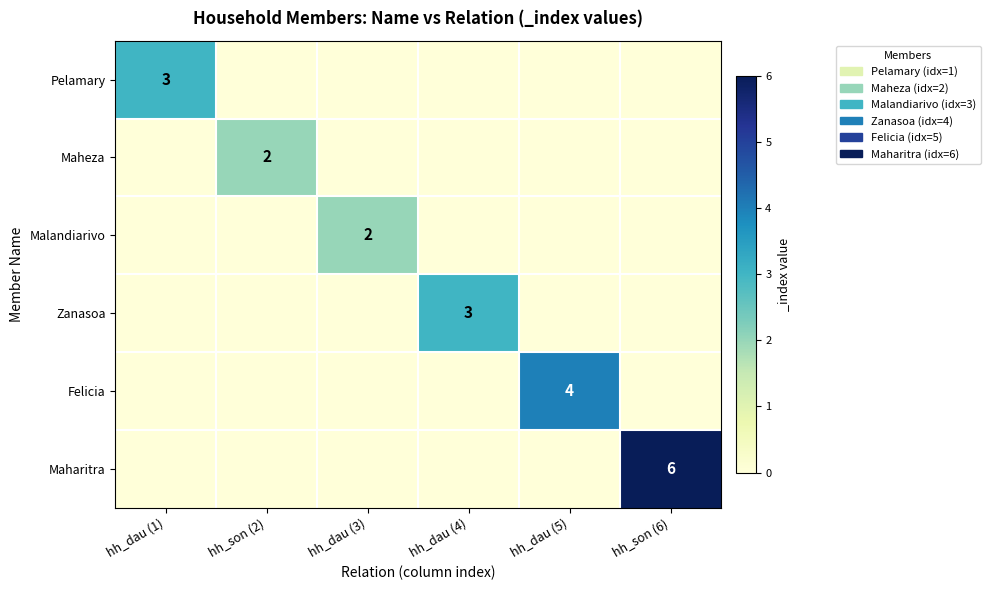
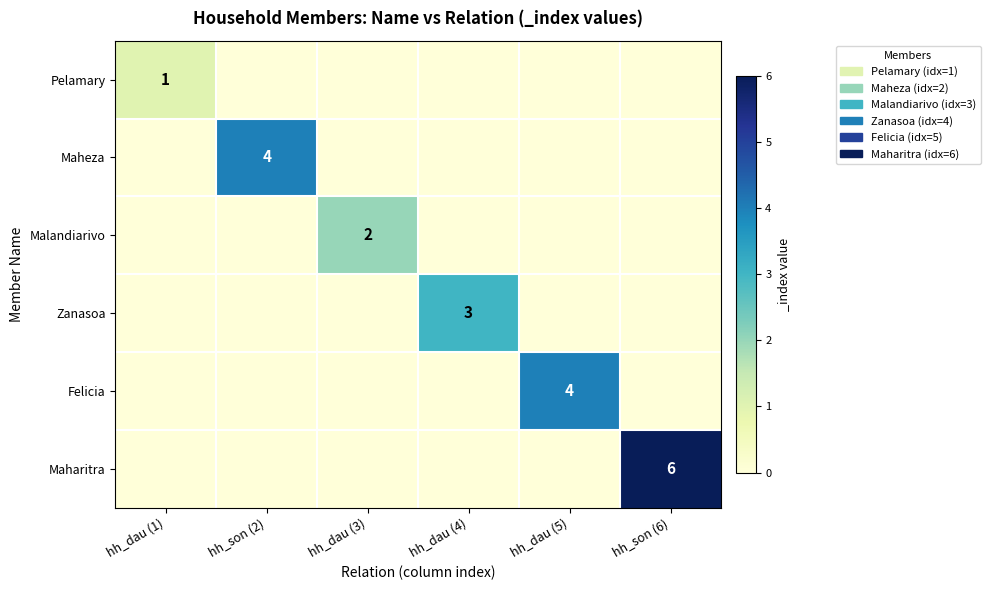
  {
    "Pelamary": {
-     "hh_dau (1)": 3
+     "hh_dau (1)": 1
    },
    "Maheza": {
-     "hh_son (2)": 2
+     "hh_son (2)": 4
    },
    "Malandiarivo": {
      "hh_dau (3)": 2
    },
    "Zanasoa": {
      "hh_dau (4)": 3
    },
    "Felicia": {
      "hh_dau (5)": 4
    },
    "Maharitra": {
      "hh_son (6)": 6
    }
  }
